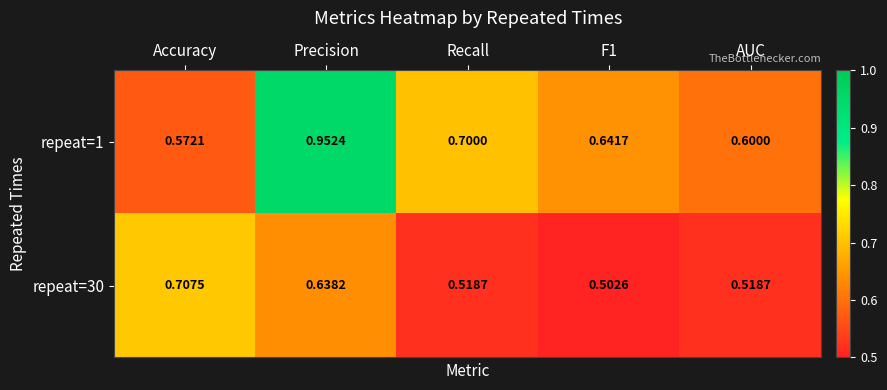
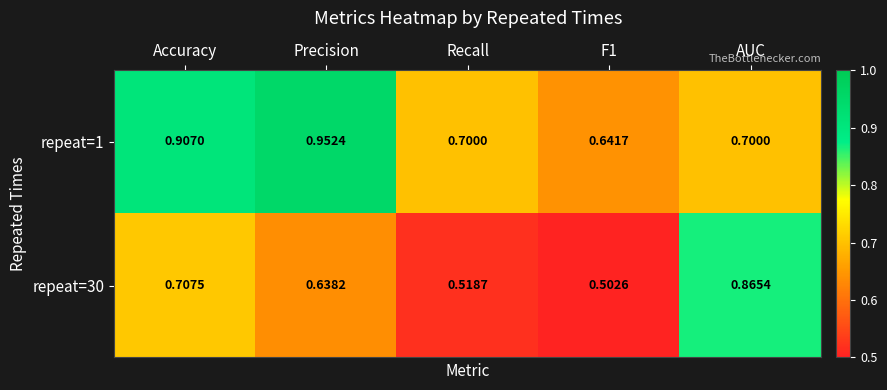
  {
    "repeat=1": {
-     "Accuracy": 0.5721,
+     "Accuracy": 0.9070,
      "Precision": 0.9524,
      "Recall": 0.7000,
      "F1": 0.6417,
-     "AUC": 0.6000
+     "AUC": 0.7000
    },
    "repeat=30": {
      "Accuracy": 0.7075,
      "Precision": 0.6382,
      "Recall": 0.5187,
      "F1": 0.5026,
-     "AUC": 0.5187
+     "AUC": 0.8654
    }
  }
